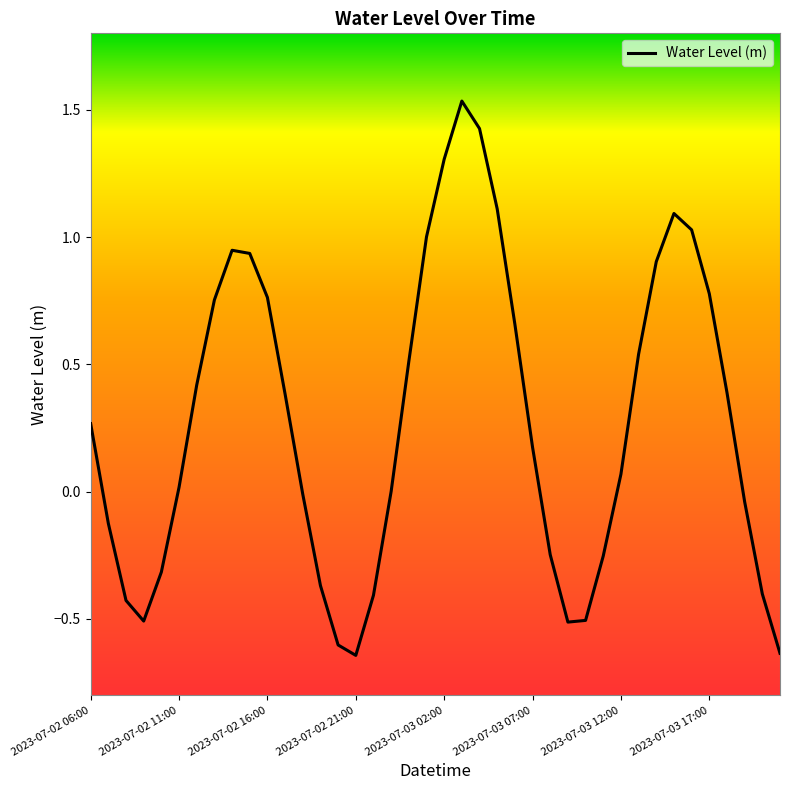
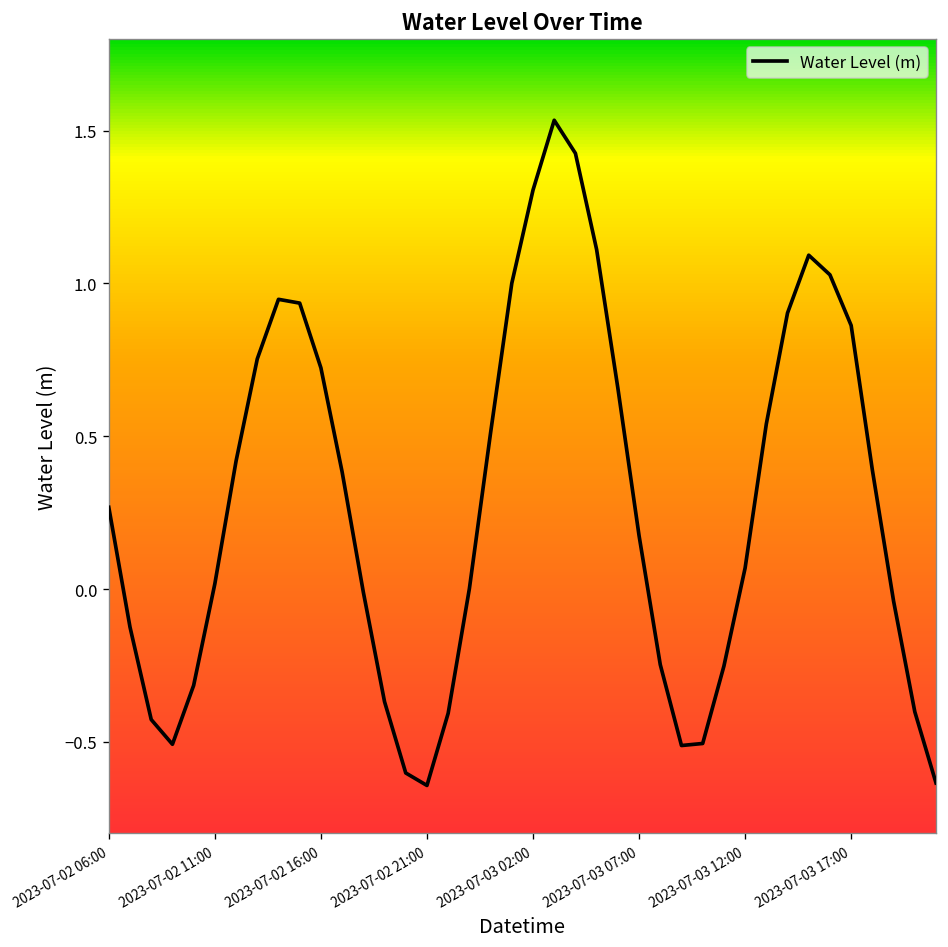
  {
    "2023-07-02 06:00": 0.27,
    "2023-07-02 11:00": 0.02,
-   "2023-07-02 16:00": 0.76,
+   "2023-07-02 16:00": 0.72,
    "2023-07-02 21:00": -0.64,
    "2023-07-03 02:00": 1.31,
    "2023-07-03 07:00": 0.17,
    "2023-07-03 12:00": 0.07,
-   "2023-07-03 17:00": 0.78
+   "2023-07-03 17:00": 0.86
  }
